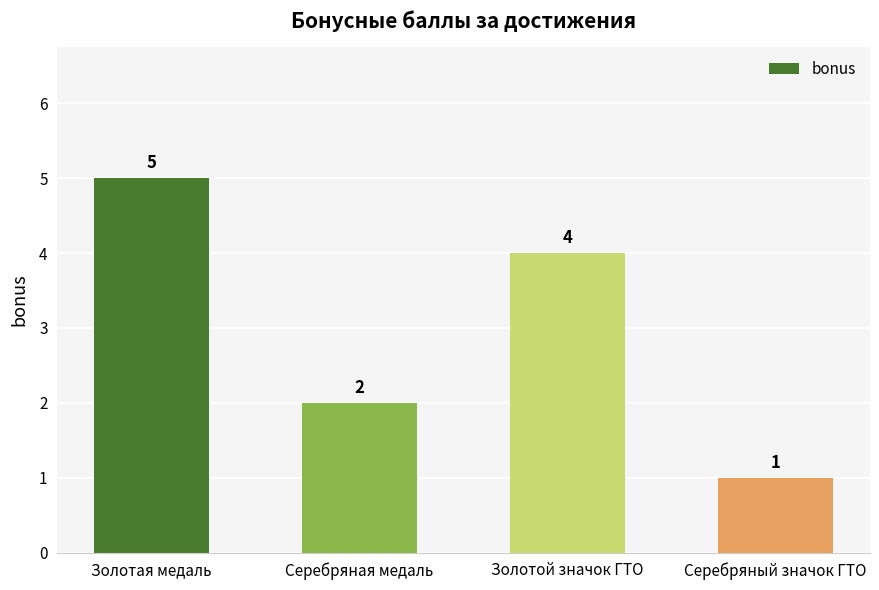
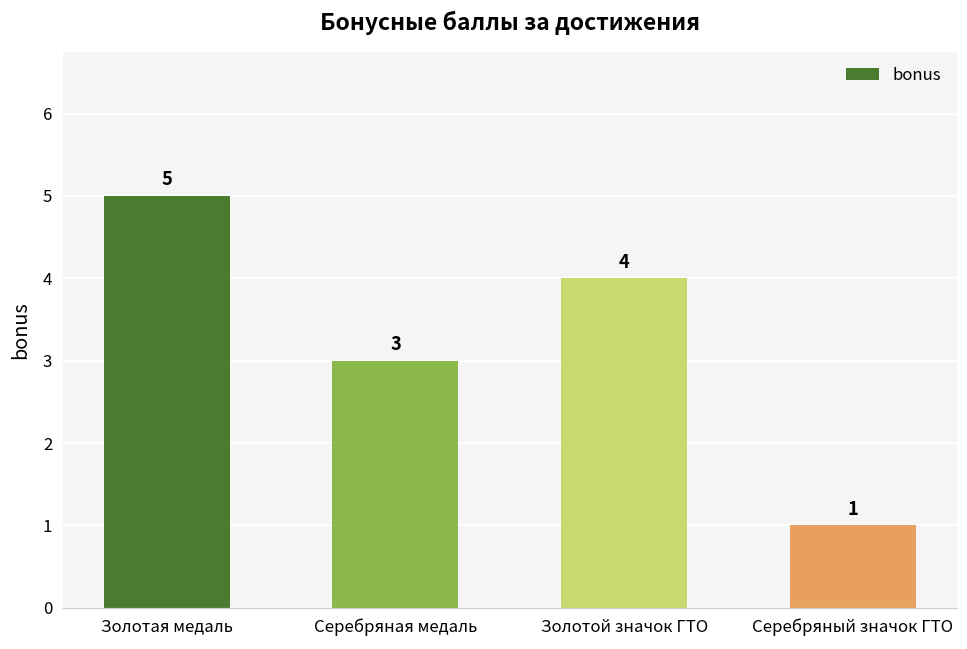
  {
    "Золотая медаль": 5,
-   "Серебряная медаль": 2,
+   "Серебряная медаль": 3,
    "Золотой значок ГТО": 4,
    "Серебряный значок ГТО": 1
  }
